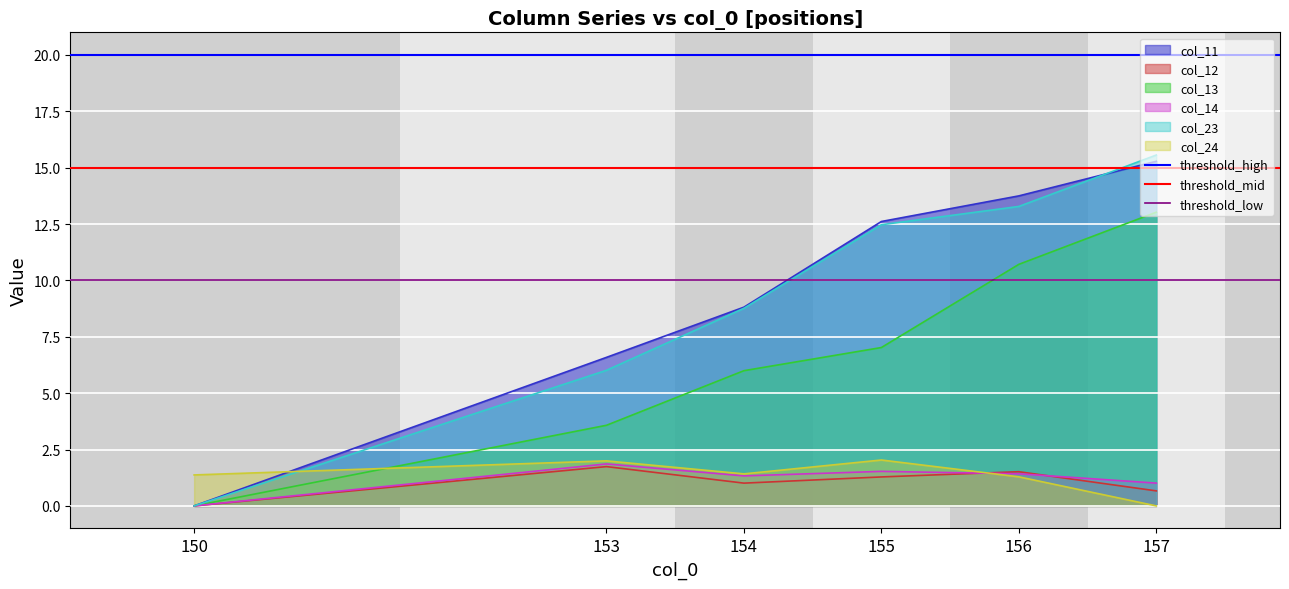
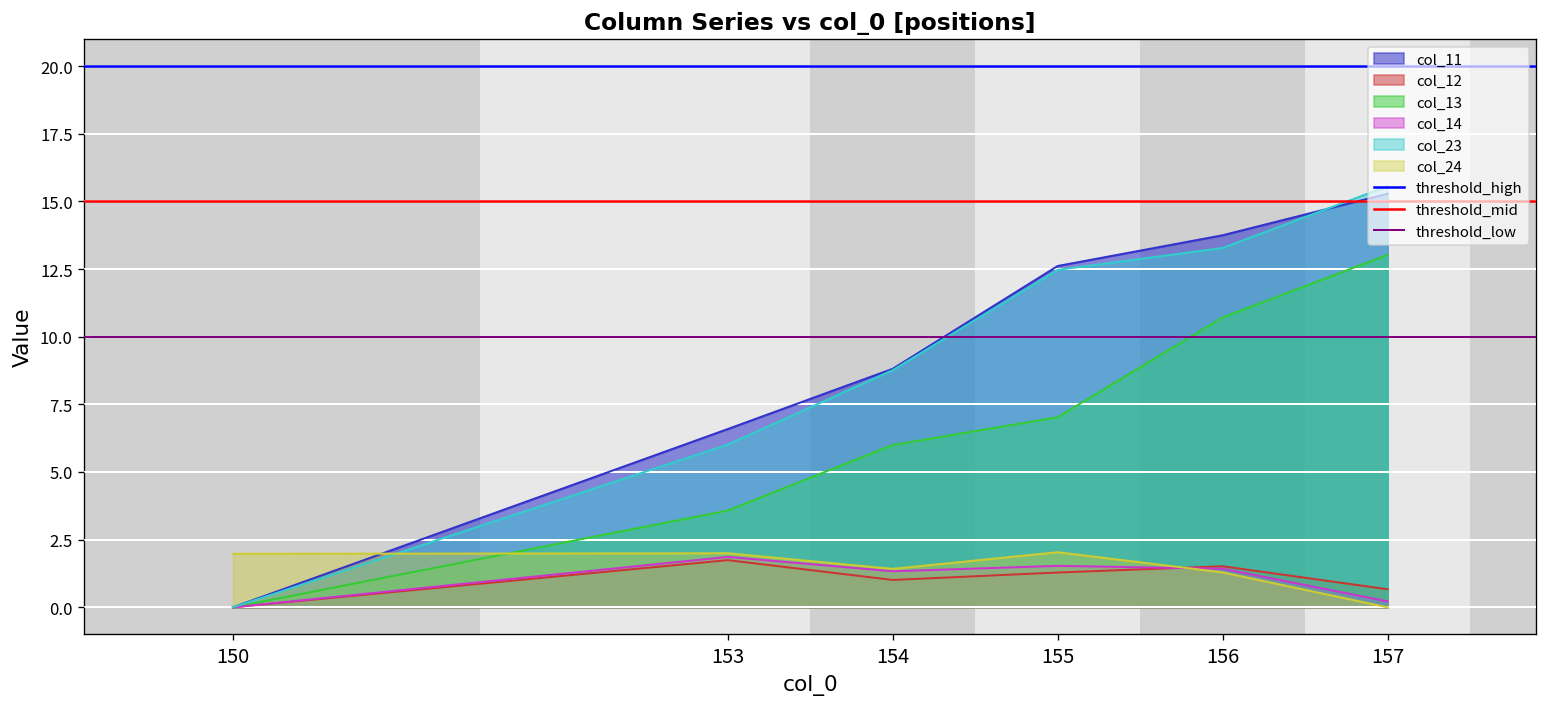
  {
    "col_11": {
      "153": 6.6,
      "155": 12.6,
      "156": 13.7
    },
    "col_12": {
      "153": 1.7,
      "154": 1.0,
      "155": 1.3,
      "157": 0.7
    },
    "col_13": {
      "153": 3.6,
      "154": 6.0,
      "155": 7.0,
      "156": 10.7
    },
    "col_14": {
      "153": 1.9,
      "155": 1.5,
-     "157": 1.0
+     "157": 0.2
    },
    "col_23": {
      "153": 6.0,
      "155": 12.5,
      "156": 13.3
    },
    "col_24": {
-     "150": 1.4,
+     "150": 2.0,
      "153": 2.0,
      "155": 2.0,
      "156": 1.3,
      "157": 0.0
    }
  }
